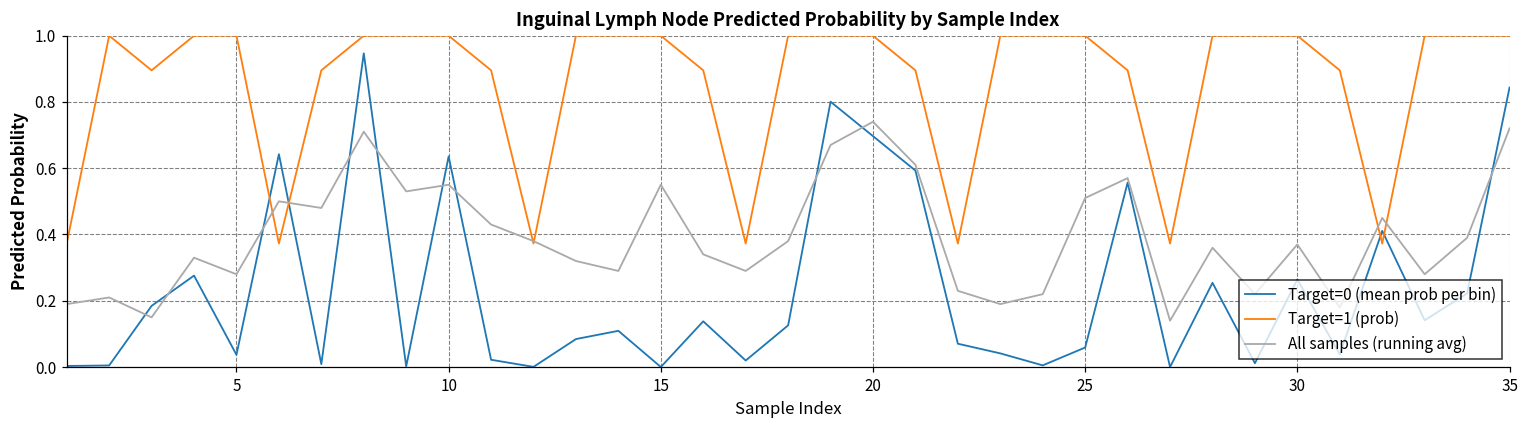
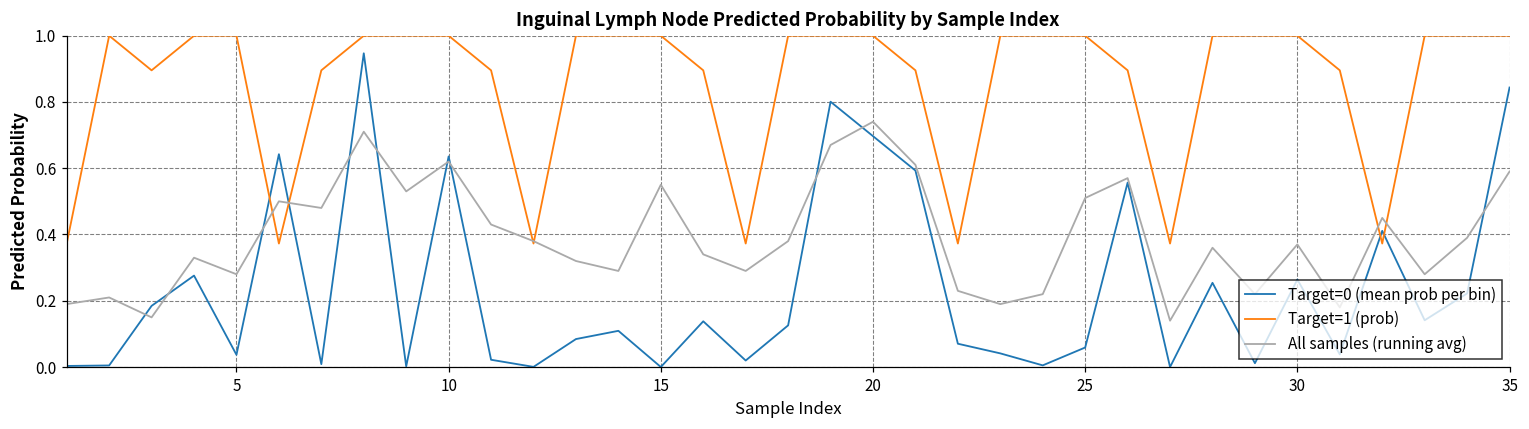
  {
    "Target=0 (mean prob per bin)": {
      "5": 0.04,
      "10": 0.64,
      "15": 0.00,
      "20": 0.70,
      "25": 0.06,
      "30": 0.26,
      "35": 0.84
    },
    "Target=1 (prob)": {
      "5": 1.00,
      "10": 1.00,
      "15": 1.00,
      "20": 1.00,
      "25": 1.00,
      "30": 1.00,
      "35": 1.00
    },
    "All samples (running avg)": {
      "5": 0.28,
-     "10": 0.55,
+     "10": 0.62,
      "15": 0.55,
      "20": 0.74,
      "25": 0.51,
      "30": 0.37,
-     "35": 0.72
+     "35": 0.59
    }
  }
